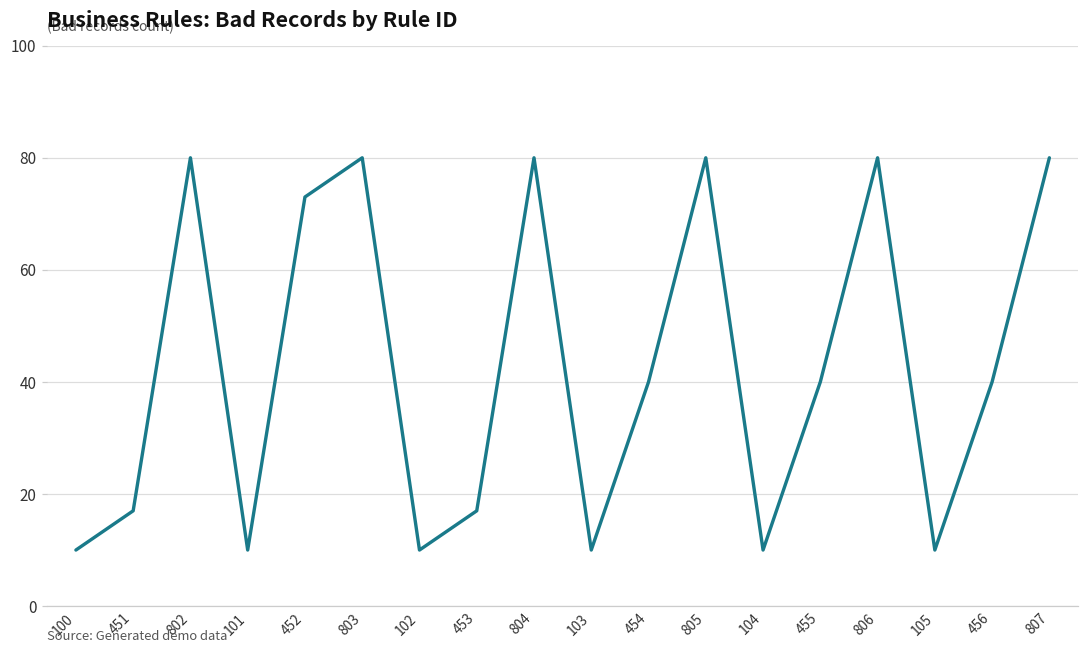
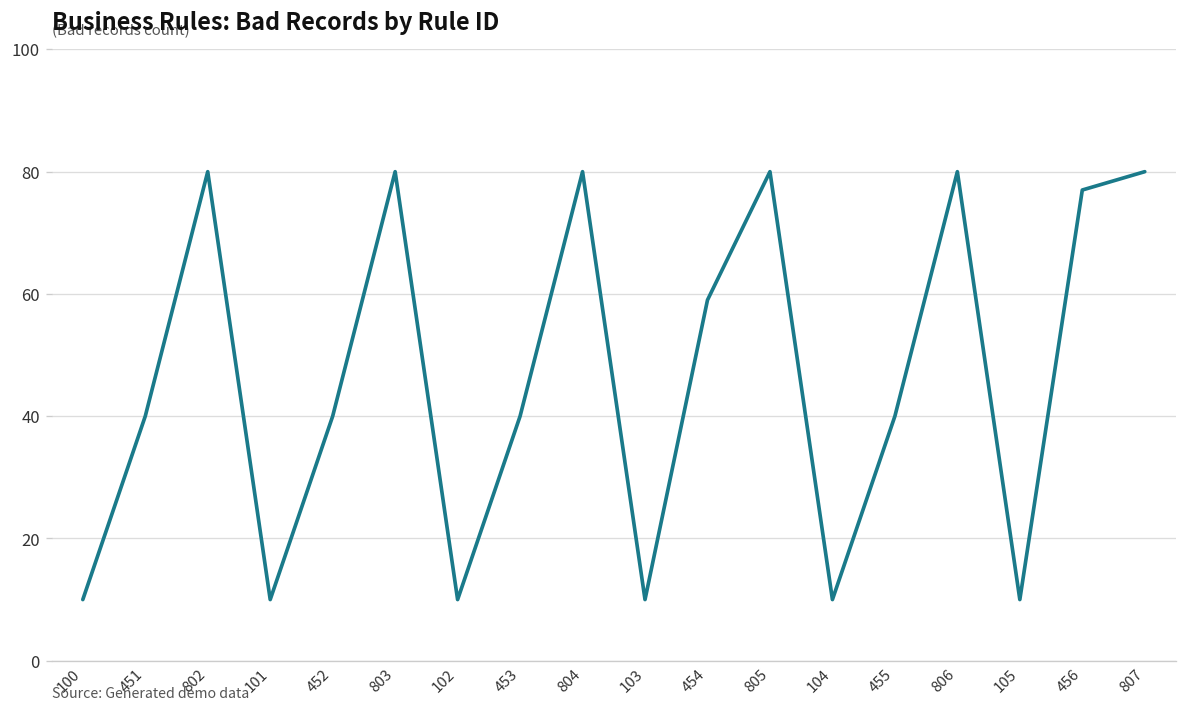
  {
    "100": 10,
-   "451": 17,
+   "451": 40,
    "802": 80,
    "101": 10,
-   "452": 73,
+   "452": 40,
    "803": 80,
    "102": 10,
-   "453": 17,
+   "453": 40,
    "804": 80,
    "103": 10,
-   "454": 40,
+   "454": 59,
    "805": 80,
    "104": 10,
    "455": 40,
    "806": 80,
    "105": 10,
-   "456": 40,
+   "456": 77,
    "807": 80
  }
